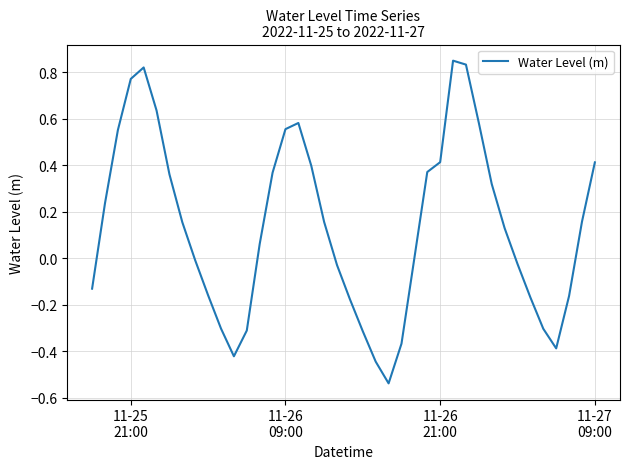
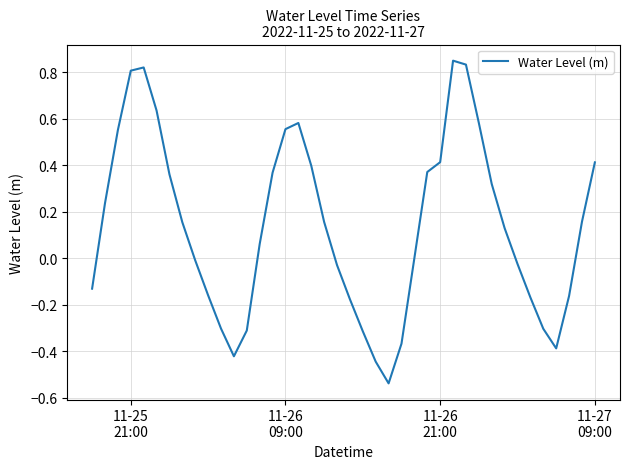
  {
-   "11-25 21:00": 0.77,
+   "11-25 21:00": 0.81,
    "11-26 09:00": 0.56,
    "11-26 21:00": 0.41,
    "11-27 09:00": 0.41
  }
